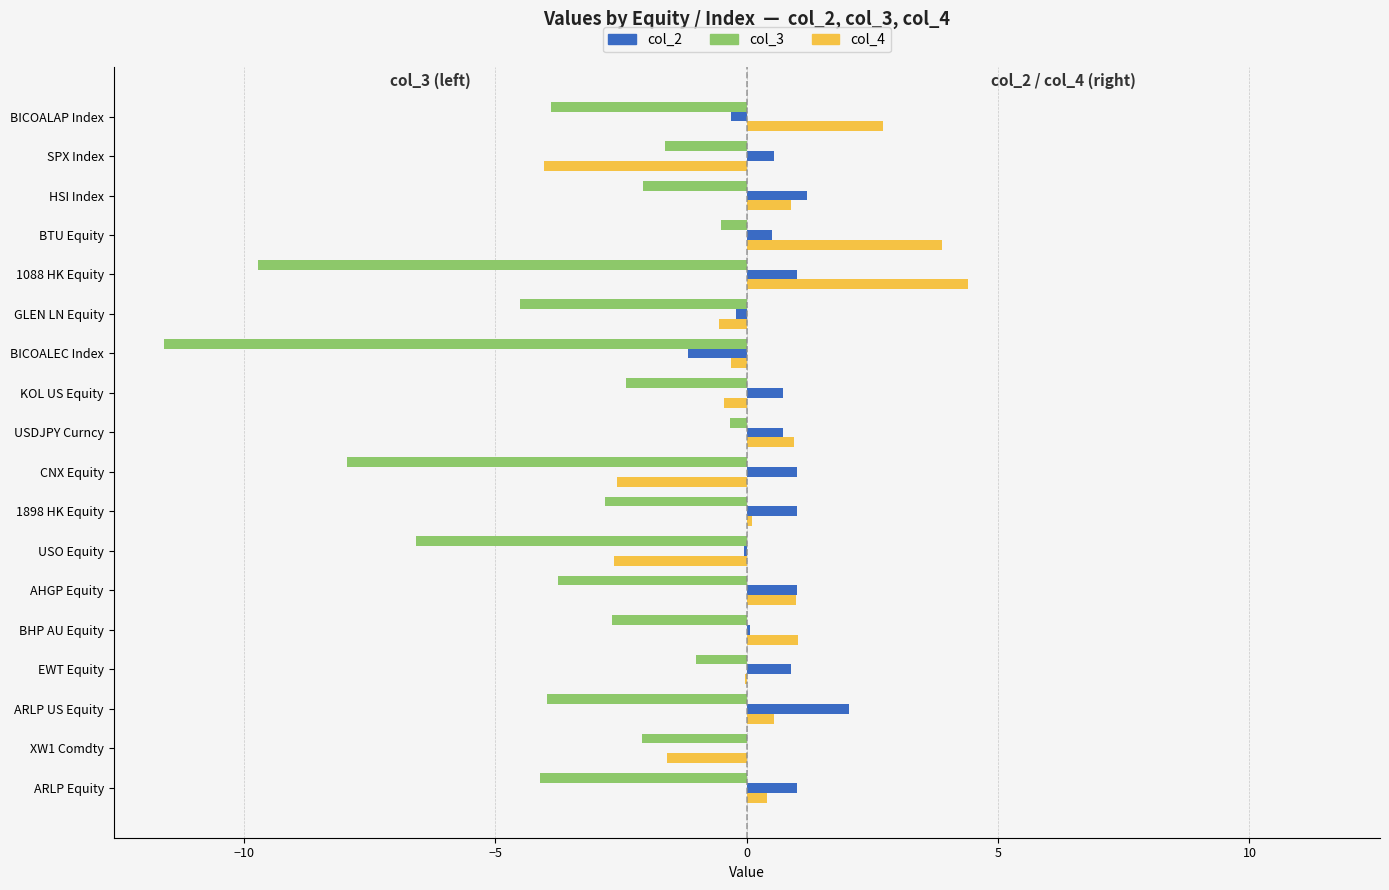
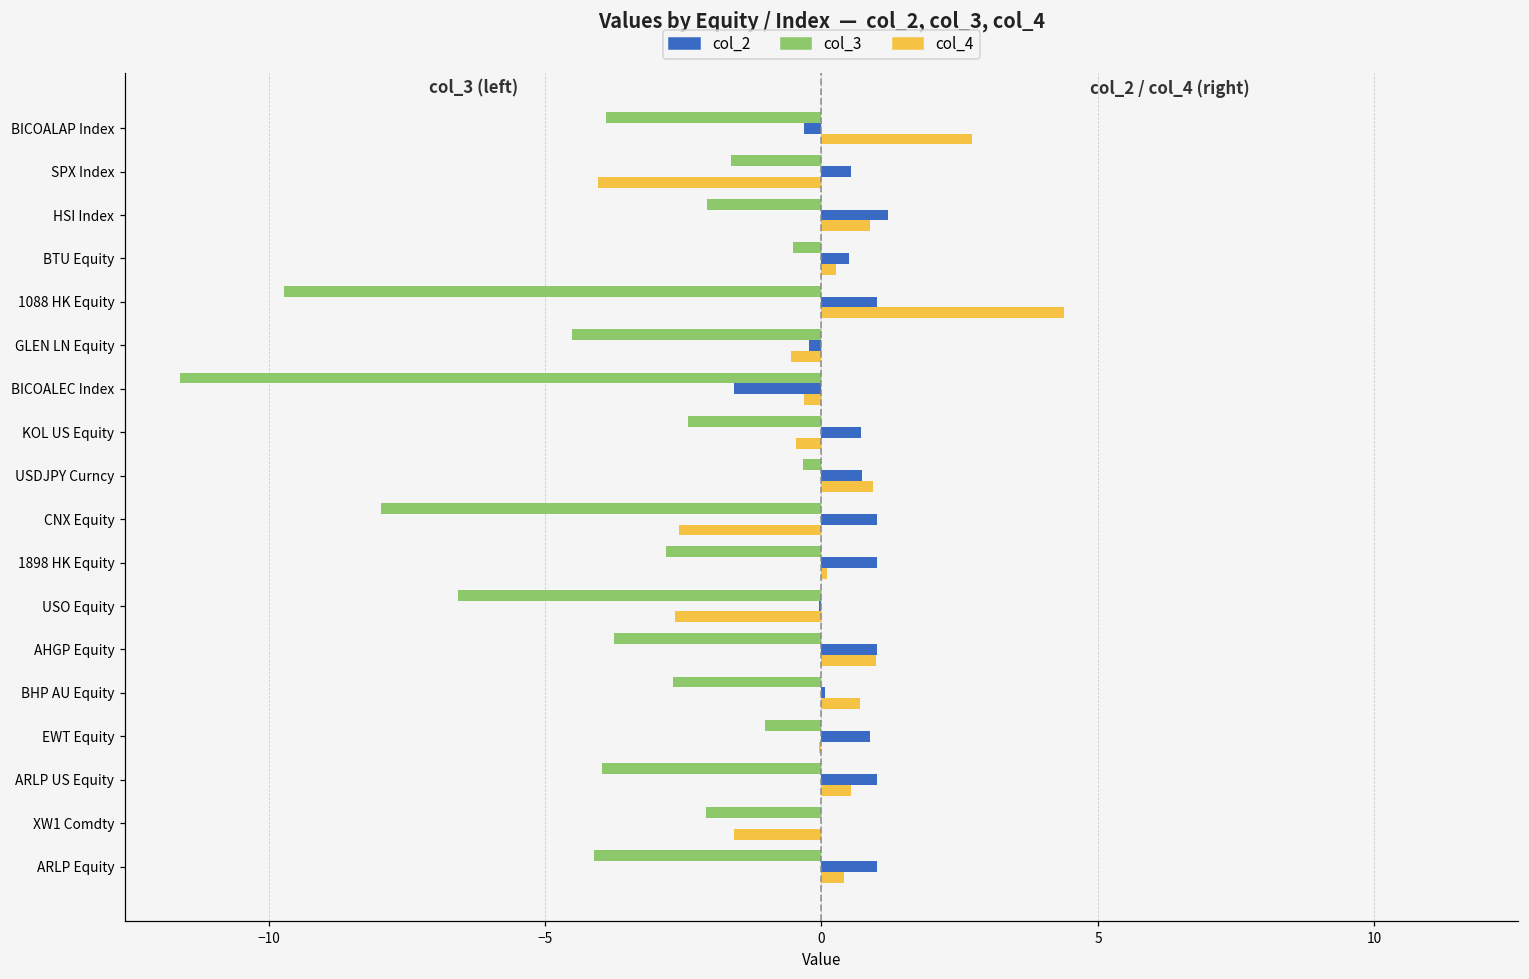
  {
    "col_3": {
      "BICOALAP Index": -3.9,
      "SPX Index": -1.6,
      "HSI Index": -2.1,
      "BTU Equity": -0.5,
      "1088 HK Equity": -9.7,
      "GLEN LN Equity": -4.5,
      "BICOALEC Index": -11.6,
      "KOL US Equity": -2.4,
      "USDJPY Curncy": -0.3,
      "CNX Equity": -8.0,
      "1898 HK Equity": -2.8,
      "USO Equity": -6.6,
      "AHGP Equity": -3.8,
      "BHP AU Equity": -2.7,
      "EWT Equity": -1.0,
      "ARLP US Equity": -4.0,
      "XW1 Comdty": -2.1,
      "ARLP Equity": -4.1
    },
    "col_2": {
      "BICOALAP Index": -0.3,
      "SPX Index": 0.5,
      "HSI Index": 1.2,
      "BTU Equity": 0.5,
      "1088 HK Equity": 1.0,
      "GLEN LN Equity": -0.2,
-     "BICOALEC Index": -1.2,
+     "BICOALEC Index": -1.6,
      "KOL US Equity": 0.7,
      "USDJPY Curncy": 0.7,
      "CNX Equity": 1.0,
      "1898 HK Equity": 1.0,
      "USO Equity": -0.1,
      "AHGP Equity": 1.0,
      "BHP AU Equity": 0.1,
      "EWT Equity": 0.9,
-     "ARLP US Equity": 2.0,
+     "ARLP US Equity": 1.0,
      "ARLP Equity": 1.0
    },
    "col_4": {
      "BICOALAP Index": 2.7,
      "SPX Index": -4.0,
      "HSI Index": 0.9,
-     "BTU Equity": 3.9,
+     "BTU Equity": 0.3,
      "1088 HK Equity": 4.4,
      "GLEN LN Equity": -0.6,
      "BICOALEC Index": -0.3,
      "KOL US Equity": -0.5,
      "USDJPY Curncy": 0.9,
      "CNX Equity": -2.6,
      "1898 HK Equity": 0.1,
      "USO Equity": -2.7,
      "AHGP Equity": 1.0,
-     "BHP AU Equity": 1.0,
+     "BHP AU Equity": 0.7,
      "ARLP US Equity": 0.5,
      "XW1 Comdty": -1.6,
      "ARLP Equity": 0.4
    }
  }
